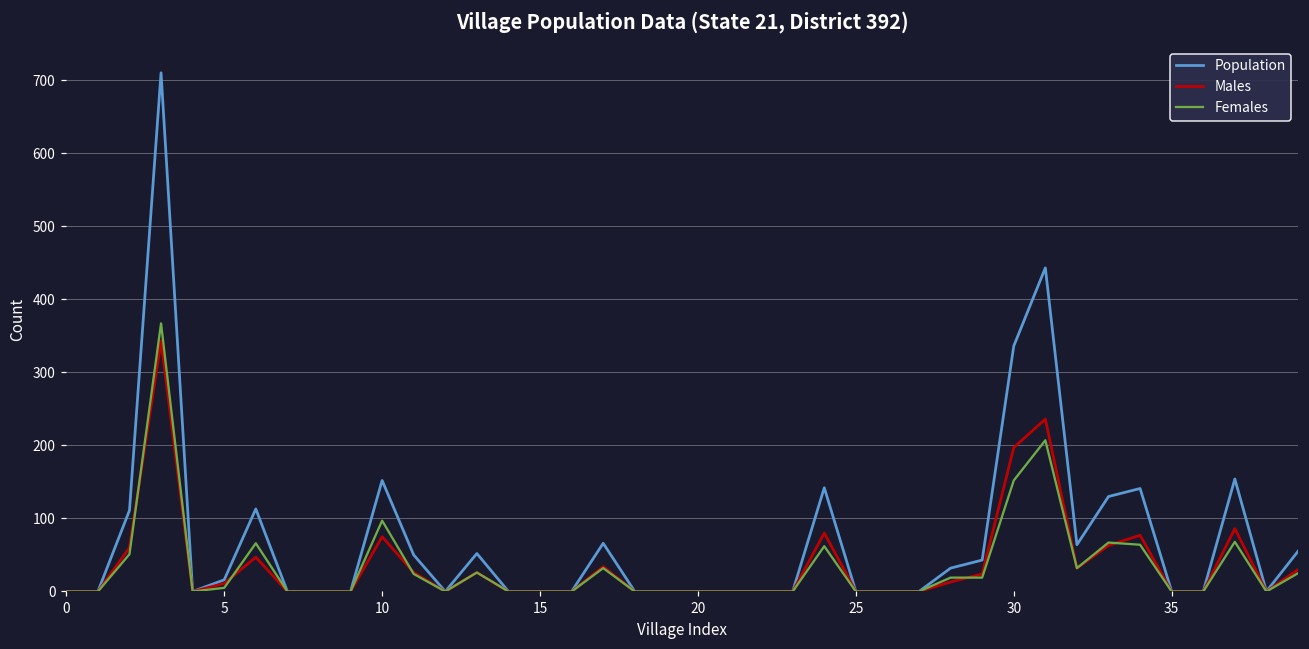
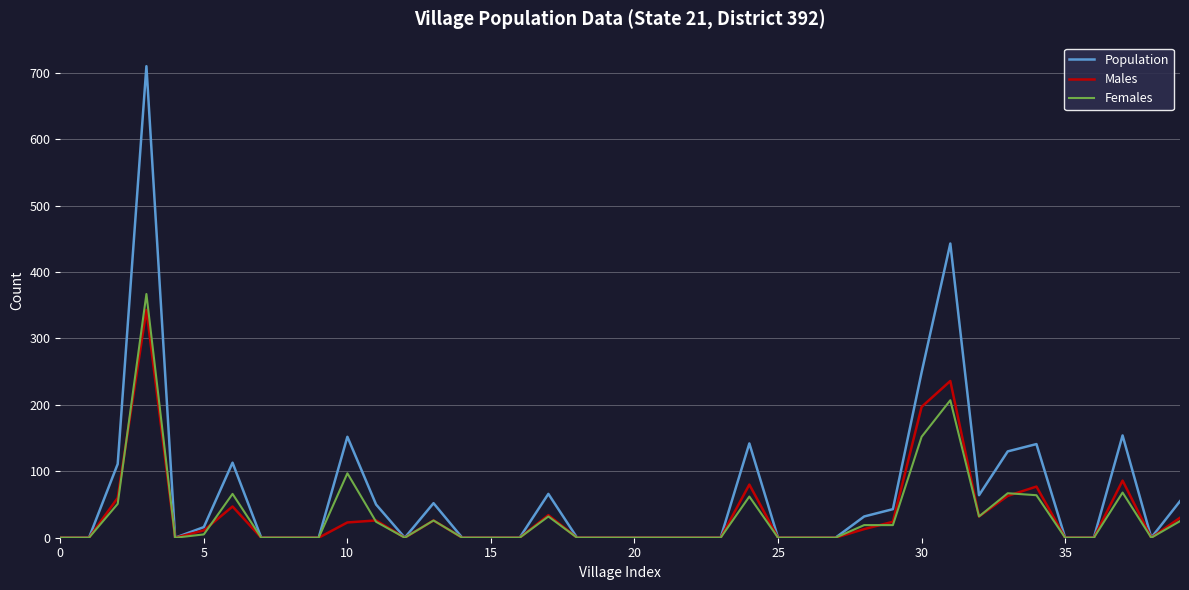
  {
    "Population": {
      "5": 20,
      "10": 150,
-     "30": 340
+     "30": 250
    },
    "Males": {
      "5": 10,
-     "10": 80,
+     "10": 20,
      "30": 200
    },
    "Females": {
      "5": 10,
      "10": 100,
      "30": 150
    }
  }
